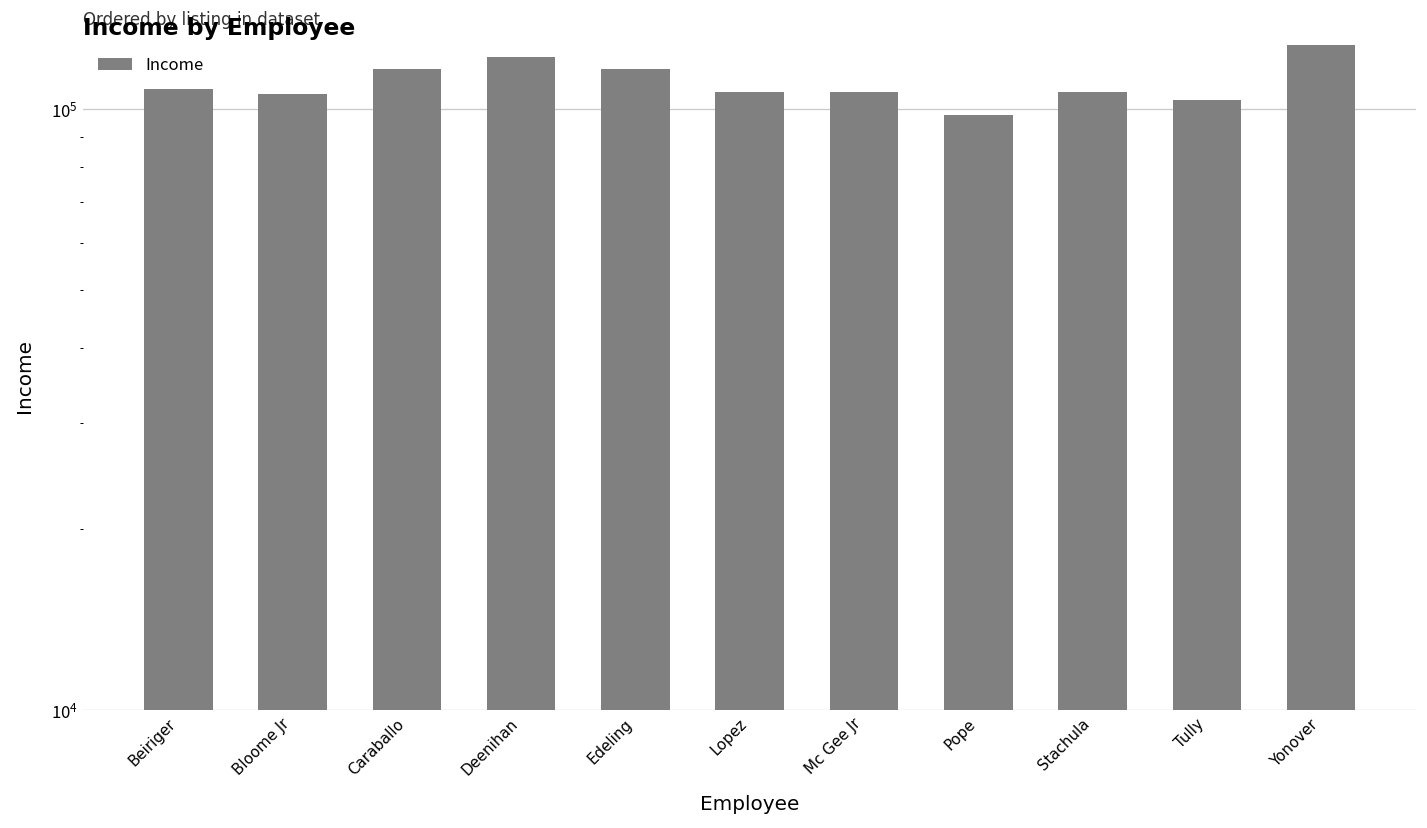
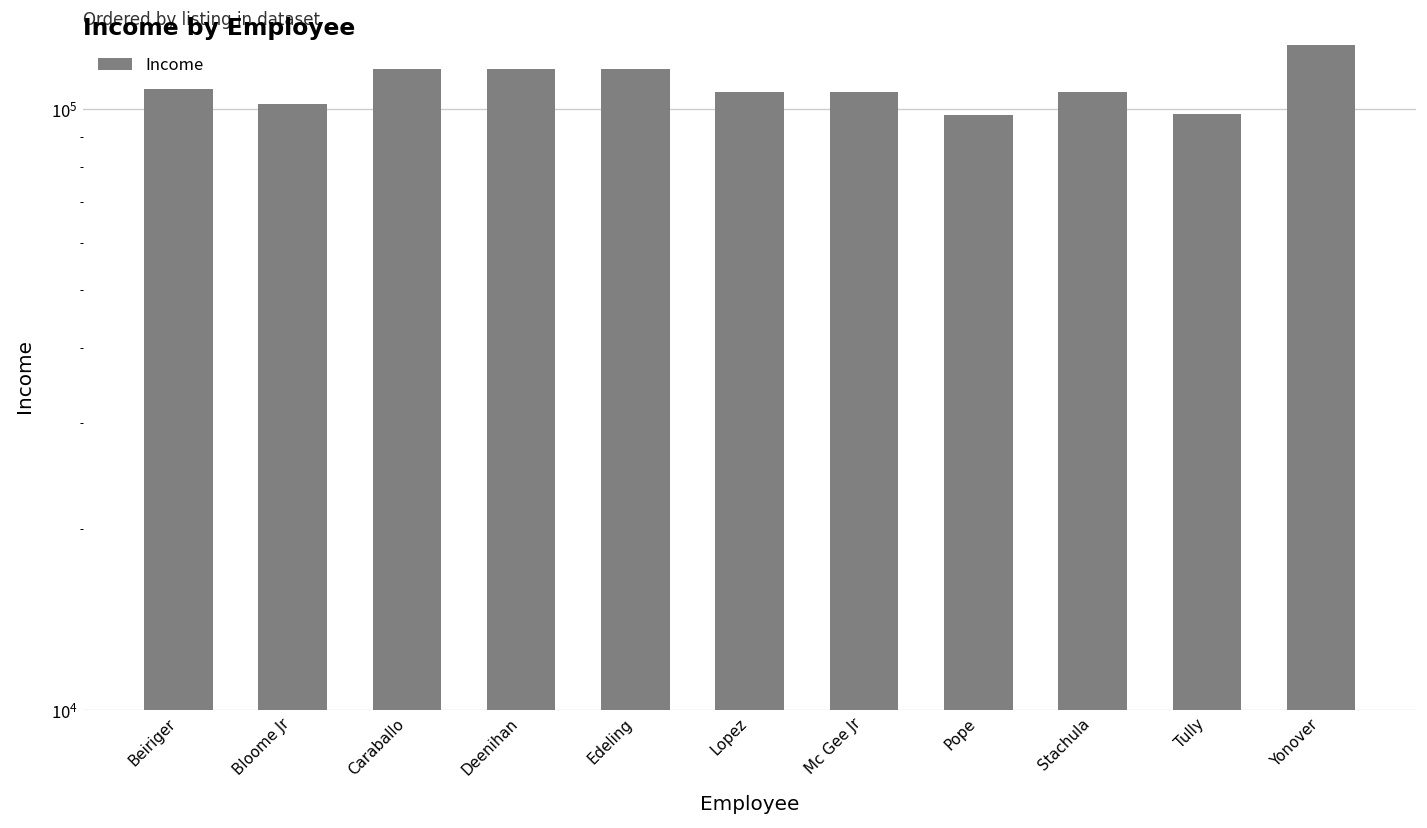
  {
    "Beiriger": 108000,
-   "Bloome Jr": 106000,
+   "Bloome Jr": 102000,
    "Caraballo": 117000,
-   "Deenihan": 122000,
+   "Deenihan": 117000,
    "Edeling": 117000,
    "Lopez": 107000,
    "Mc Gee Jr": 107000,
    "Pope": 98000,
    "Stachula": 107000,
-   "Tully": 104000,
+   "Tully": 98000,
    "Yonover": 128000
  }
